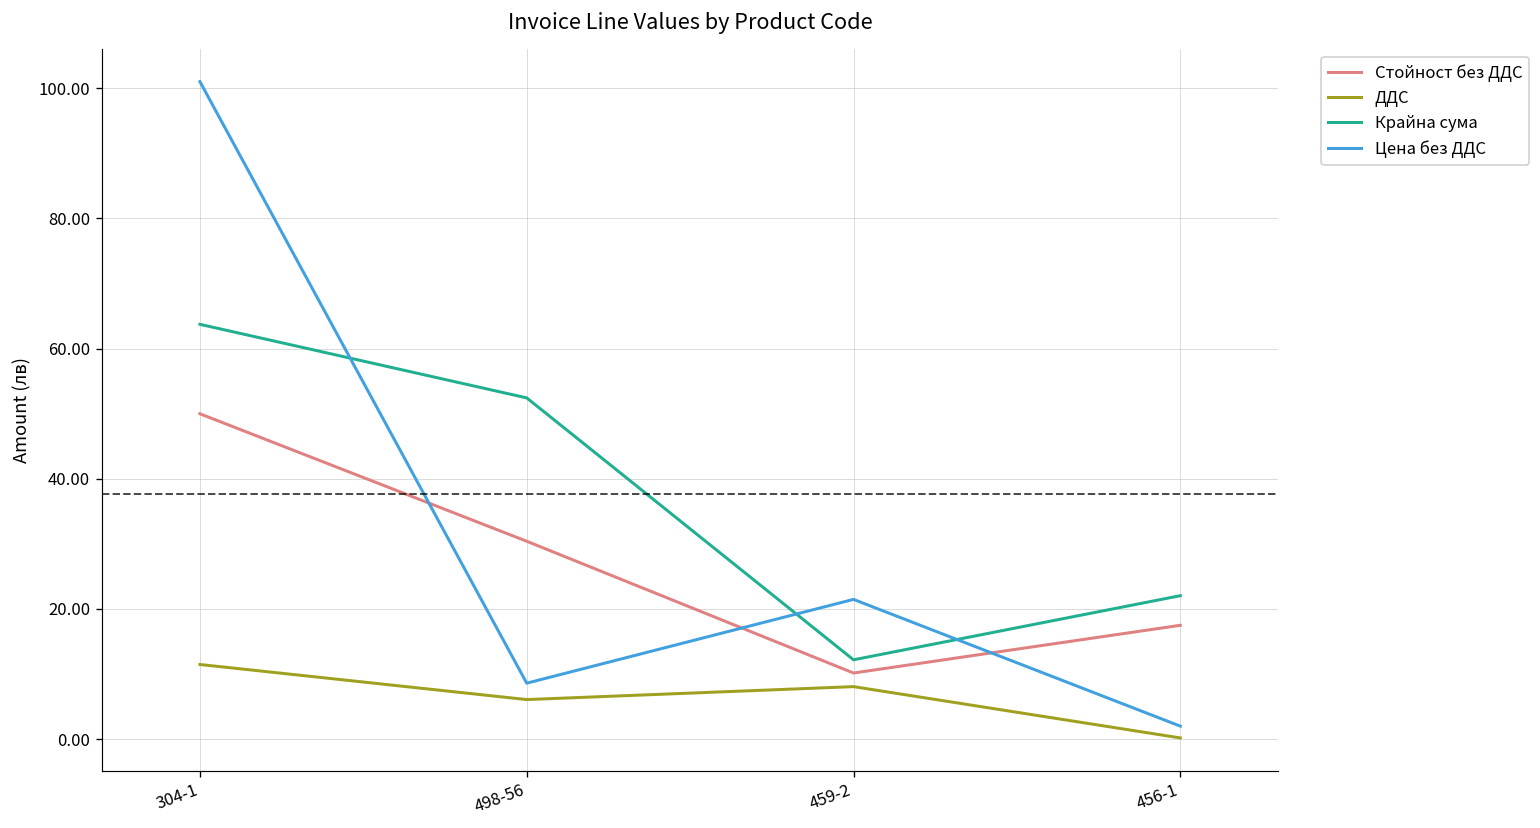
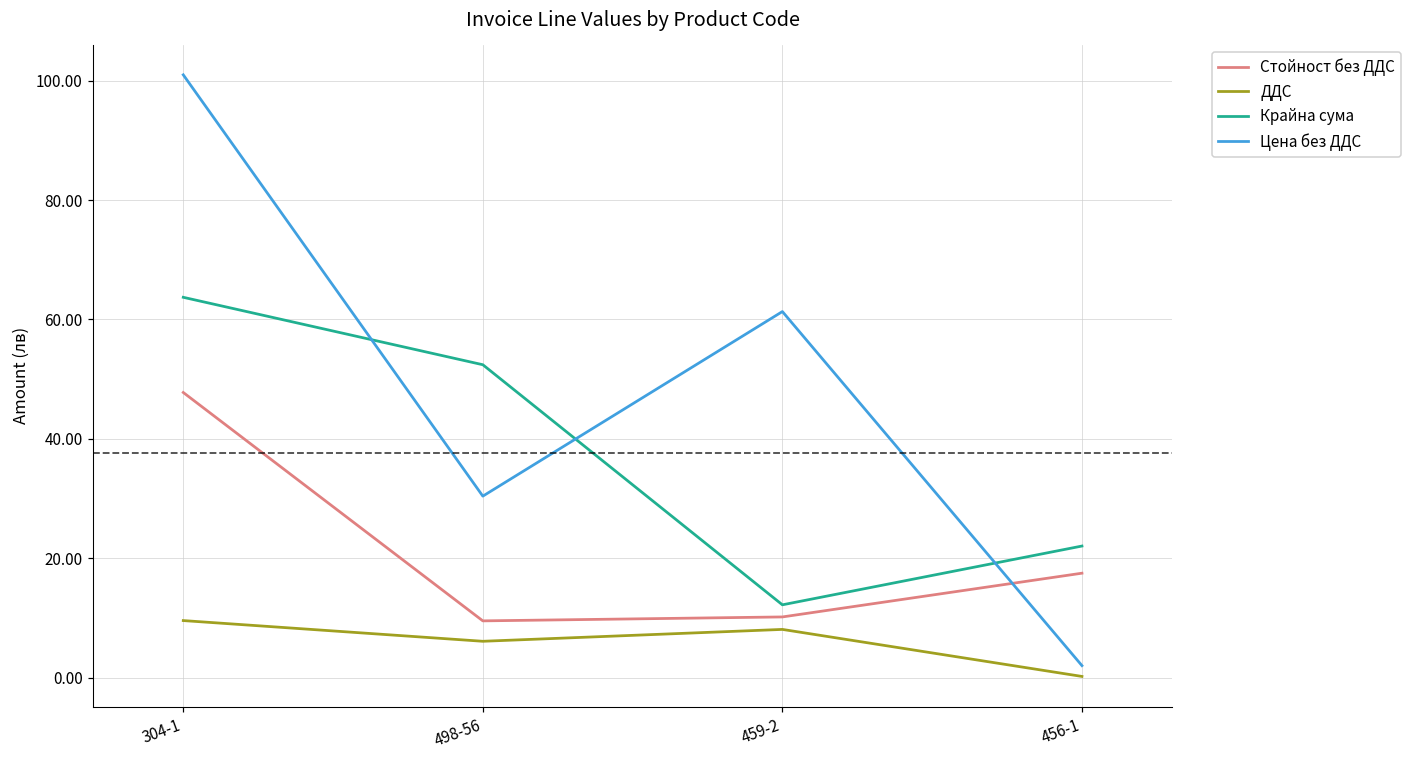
  {
    "Стойност без ДДС": {
-     "304-1": 50,
-     "498-56": 30,
+     "304-1": 48,
+     "498-56": 10,
      "459-2": 10,
      "456-1": 17
    },
    "ДДС": {
-     "304-1": 11,
+     "304-1": 10,
      "498-56": 6,
      "459-2": 8,
      "456-1": 0
    },
    "Крайна сума": {
      "304-1": 64,
      "498-56": 52,
      "459-2": 12,
      "456-1": 22
    },
    "Цена без ДДС": {
      "304-1": 101,
-     "498-56": 9,
-     "459-2": 21,
+     "498-56": 30,
+     "459-2": 61,
      "456-1": 2
    }
  }
